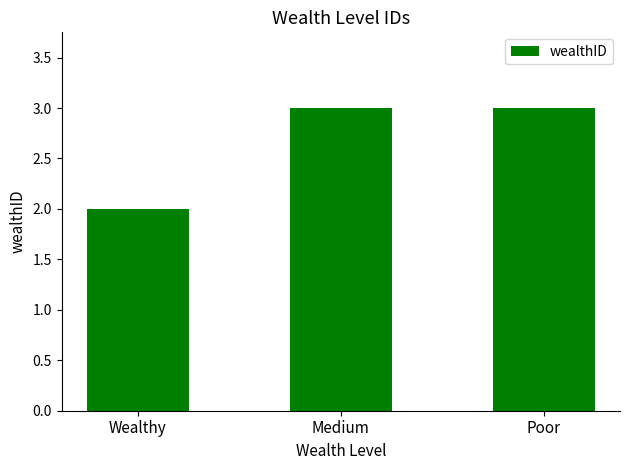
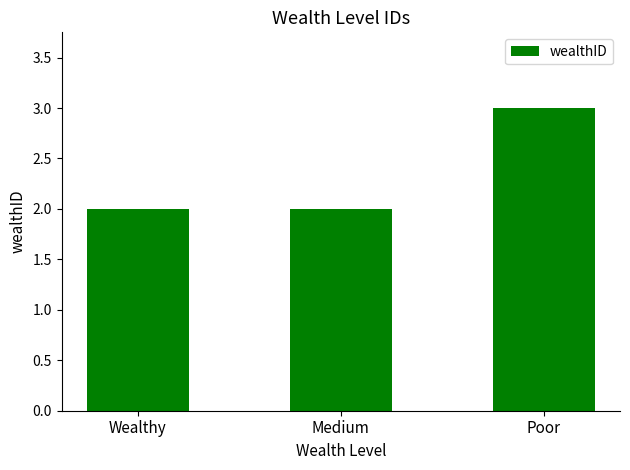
  {
    "Wealthy": 2,
-   "Medium": 3,
+   "Medium": 2,
    "Poor": 3
  }
